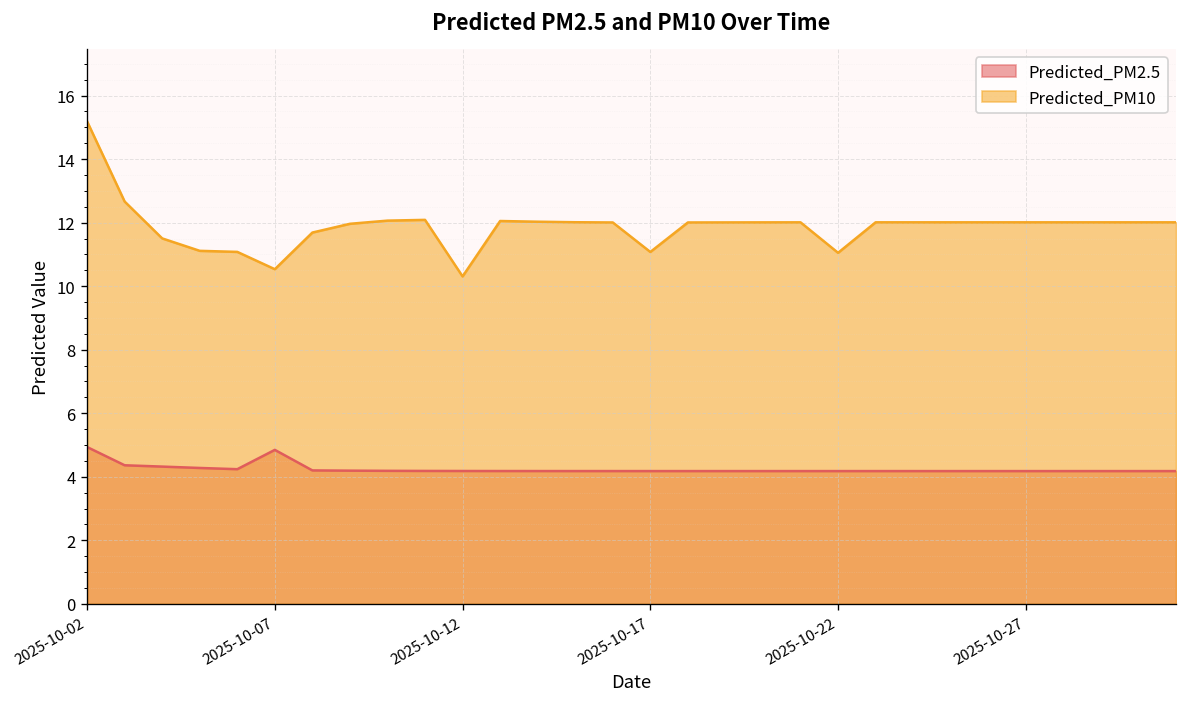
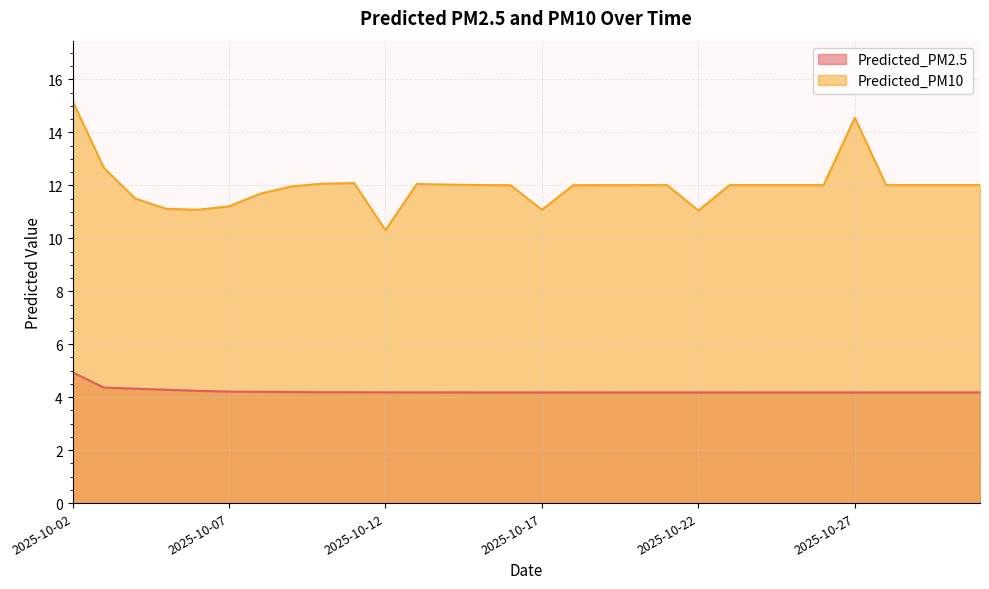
  {
    "Predicted_PM2.5": {
      "2025-10-02": 4.9,
-     "2025-10-07": 4.8,
+     "2025-10-07": 4.2,
      "2025-10-12": 4.2,
      "2025-10-17": 4.2,
      "2025-10-22": 4.2,
      "2025-10-27": 4.2
    },
    "Predicted_PM10": {
      "2025-10-02": 15.2,
-     "2025-10-07": 10.5,
+     "2025-10-07": 11.2,
      "2025-10-12": 10.3,
      "2025-10-17": 11.1,
      "2025-10-22": 11.1,
-     "2025-10-27": 12.0
+     "2025-10-27": 14.6
    }
  }
